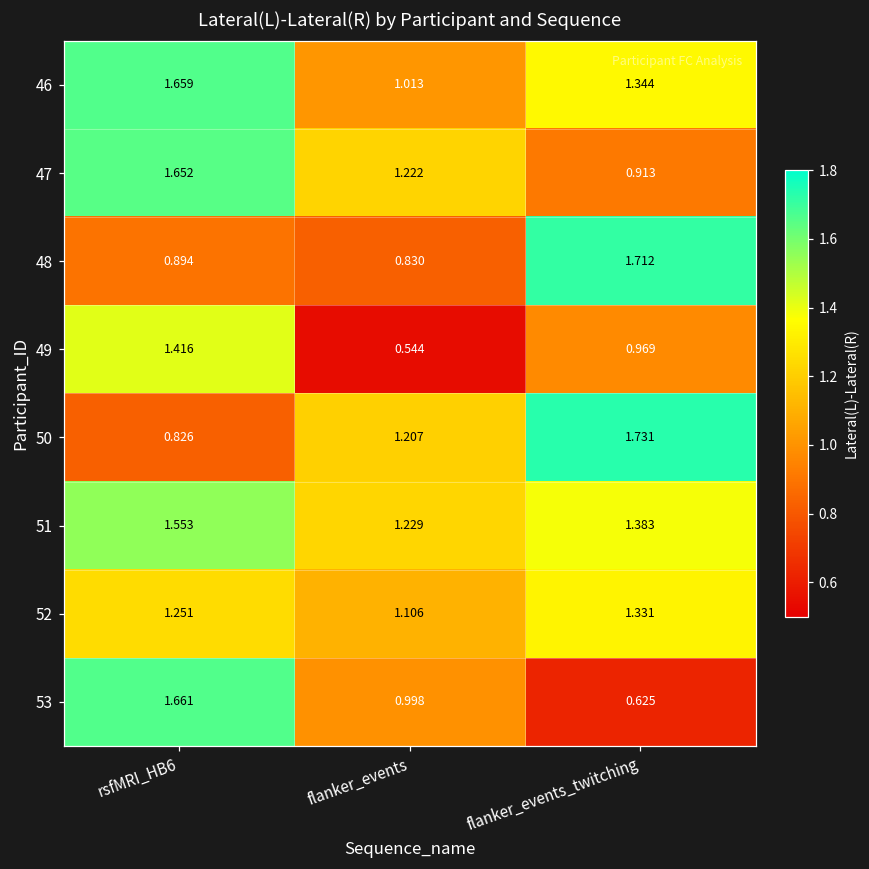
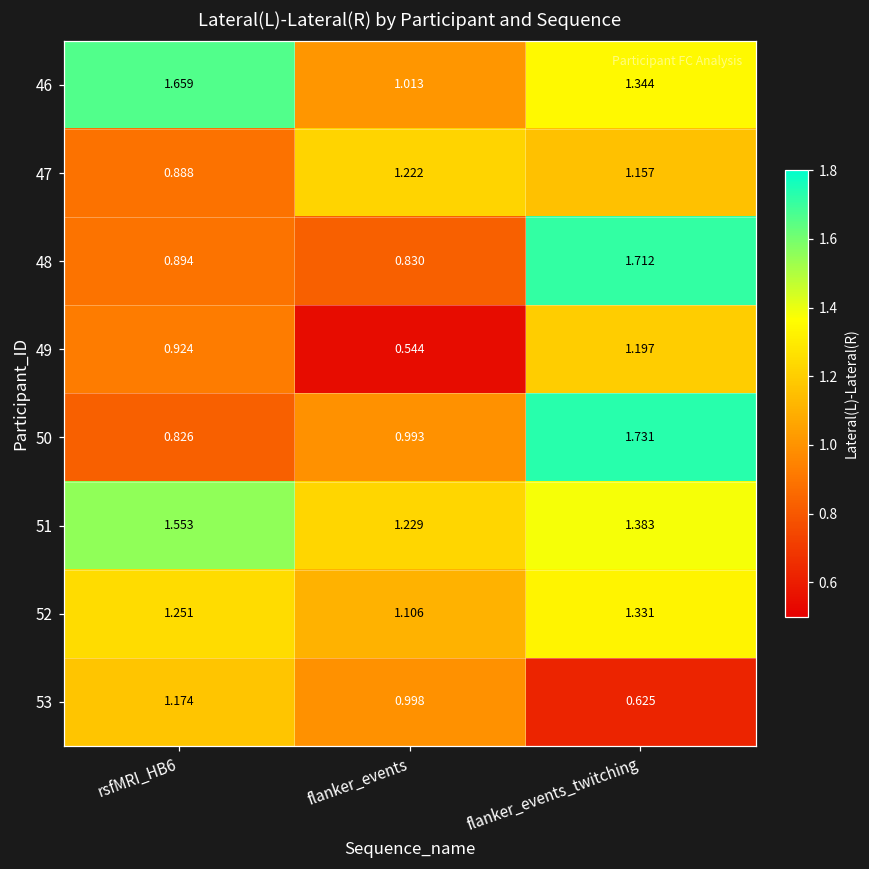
  {
    "46": {
      "rsfMRI_HB6": 1.659,
      "flanker_events": 1.013
    },
    "47": {
-     "rsfMRI_HB6": 1.652,
+     "rsfMRI_HB6": 0.888,
      "flanker_events": 1.222,
-     "flanker_events_twitching": 0.913
+     "flanker_events_twitching": 1.157
    },
    "48": {
      "rsfMRI_HB6": 0.894,
      "flanker_events": 0.830,
      "flanker_events_twitching": 1.712
    },
    "49": {
-     "rsfMRI_HB6": 1.416,
+     "rsfMRI_HB6": 0.924,
      "flanker_events": 0.544,
-     "flanker_events_twitching": 0.969
+     "flanker_events_twitching": 1.197
    },
    "50": {
      "rsfMRI_HB6": 0.826,
-     "flanker_events": 1.207,
+     "flanker_events": 0.993,
      "flanker_events_twitching": 1.731
    },
    "51": {
      "rsfMRI_HB6": 1.553,
      "flanker_events": 1.229,
      "flanker_events_twitching": 1.383
    },
    "52": {
      "rsfMRI_HB6": 1.251,
      "flanker_events": 1.106,
      "flanker_events_twitching": 1.331
    },
    "53": {
-     "rsfMRI_HB6": 1.661,
+     "rsfMRI_HB6": 1.174,
      "flanker_events": 0.998,
      "flanker_events_twitching": 0.625
    }
  }
